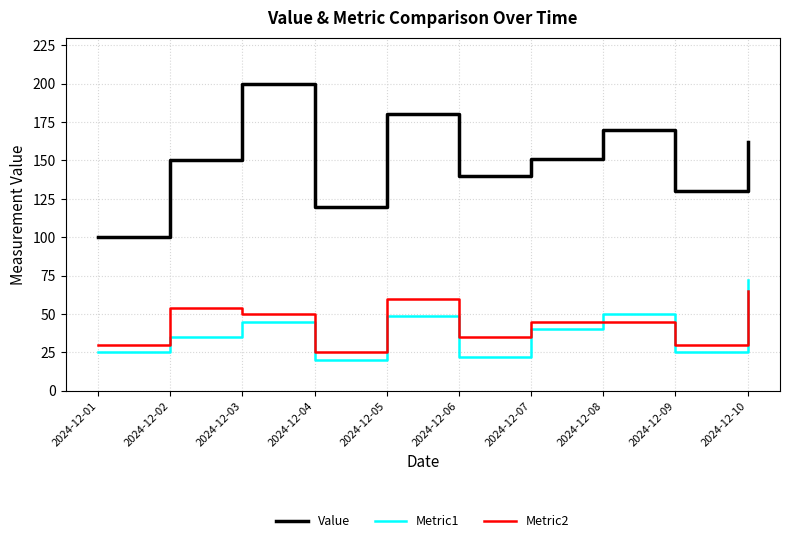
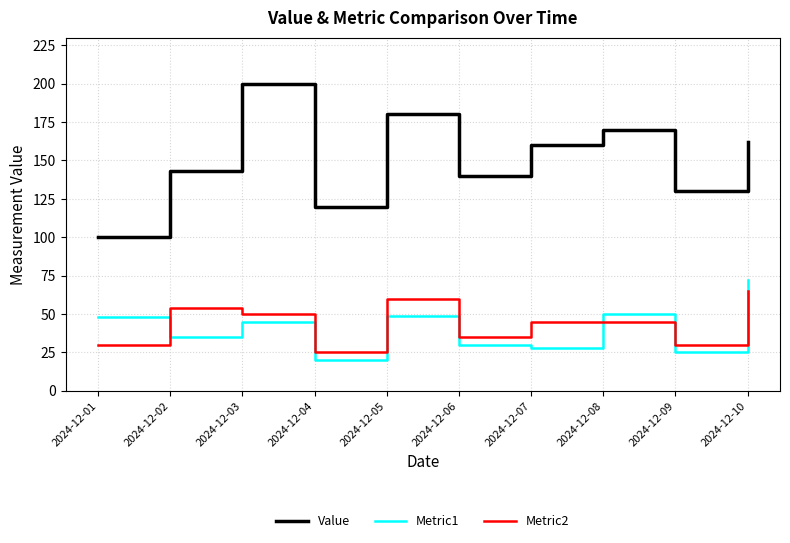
  {
    "Value": {
      "2024-12-01": 100,
-     "2024-12-02": 150,
+     "2024-12-02": 143,
      "2024-12-03": 200,
      "2024-12-04": 120,
      "2024-12-05": 180,
      "2024-12-06": 140,
-     "2024-12-07": 151,
+     "2024-12-07": 160,
      "2024-12-08": 170,
      "2024-12-09": 130,
      "2024-12-10": 162
    },
    "Metric1": {
-     "2024-12-01": 25,
+     "2024-12-01": 48,
      "2024-12-02": 35,
      "2024-12-03": 45,
      "2024-12-04": 20,
      "2024-12-05": 49,
-     "2024-12-06": 22,
-     "2024-12-07": 40,
+     "2024-12-06": 30,
+     "2024-12-07": 28,
      "2024-12-08": 50,
      "2024-12-09": 25,
      "2024-12-10": 72
    },
    "Metric2": {
      "2024-12-01": 30,
      "2024-12-02": 54,
      "2024-12-03": 50,
      "2024-12-04": 25,
      "2024-12-05": 60,
      "2024-12-06": 35,
      "2024-12-07": 45,
      "2024-12-08": 45,
      "2024-12-09": 30,
      "2024-12-10": 65
    }
  }
